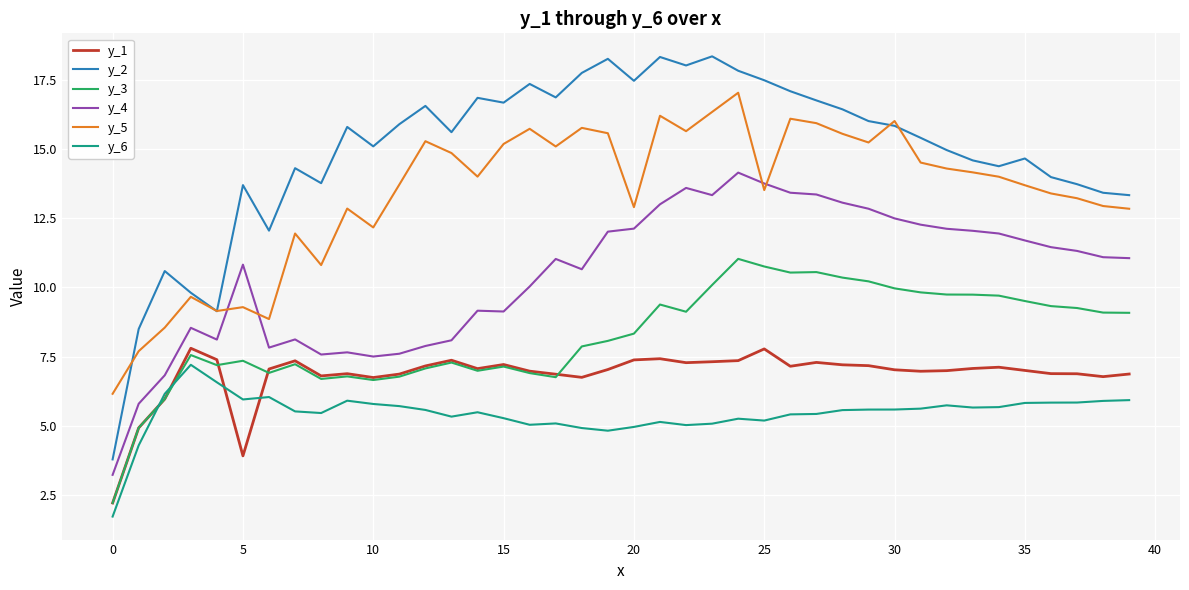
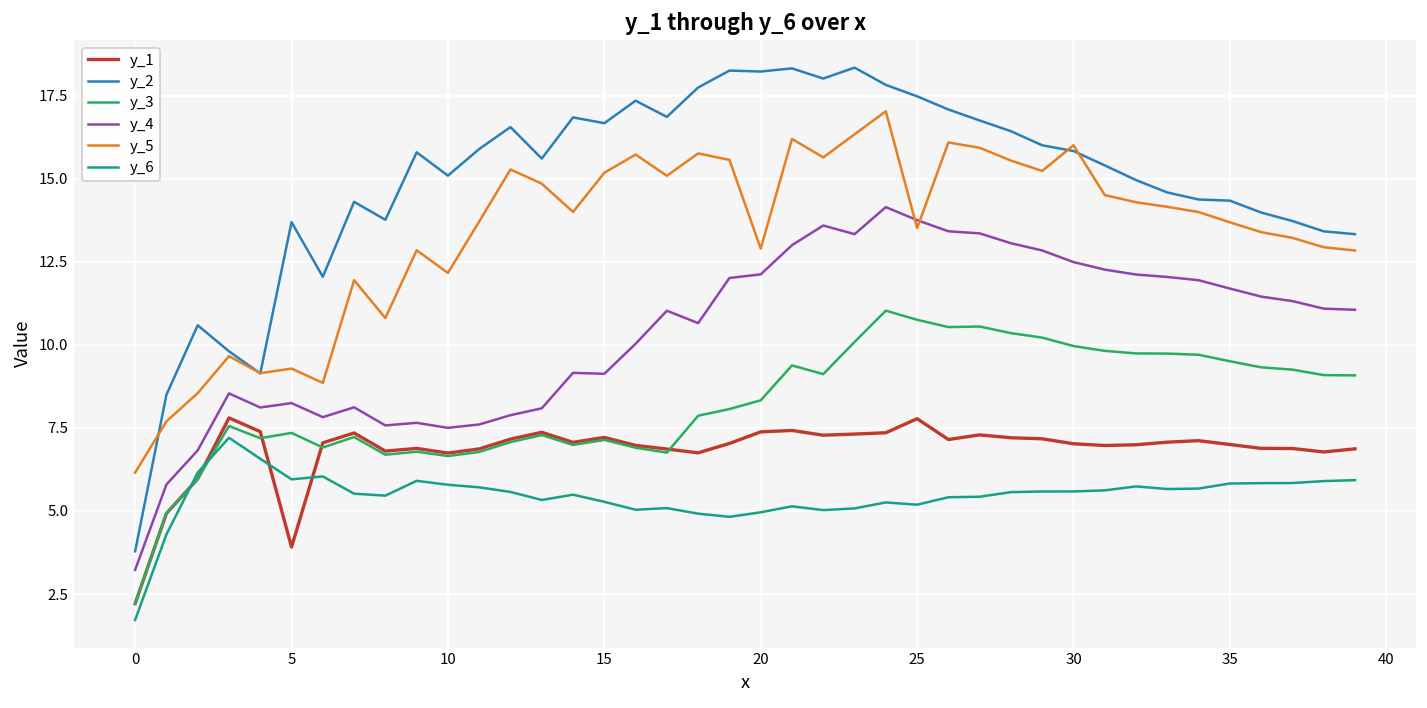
  {
    "y_1": {
      "5": 3.9,
      "20": 7.4,
      "25": 7.8,
      "30": 7.0,
      "35": 7.0
    },
    "y_2": {
      "0": 3.8,
      "5": 13.7,
      "10": 15.1,
      "15": 16.7,
-     "20": 17.5,
+     "20": 18.2,
      "25": 17.5,
      "30": 15.8,
-     "35": 14.7
+     "35": 14.3
    },
    "y_4": {
      "0": 3.2,
-     "5": 10.8,
+     "5": 8.2,
      "10": 7.5,
      "15": 9.1,
      "20": 12.1,
      "25": 13.8,
      "30": 12.5,
      "35": 11.7
    },
    "y_5": {
      "0": 6.2,
      "5": 9.3,
      "10": 12.2,
      "15": 15.2,
      "20": 12.9,
      "25": 13.5,
      "30": 16.0,
      "35": 13.7
    }
  }
